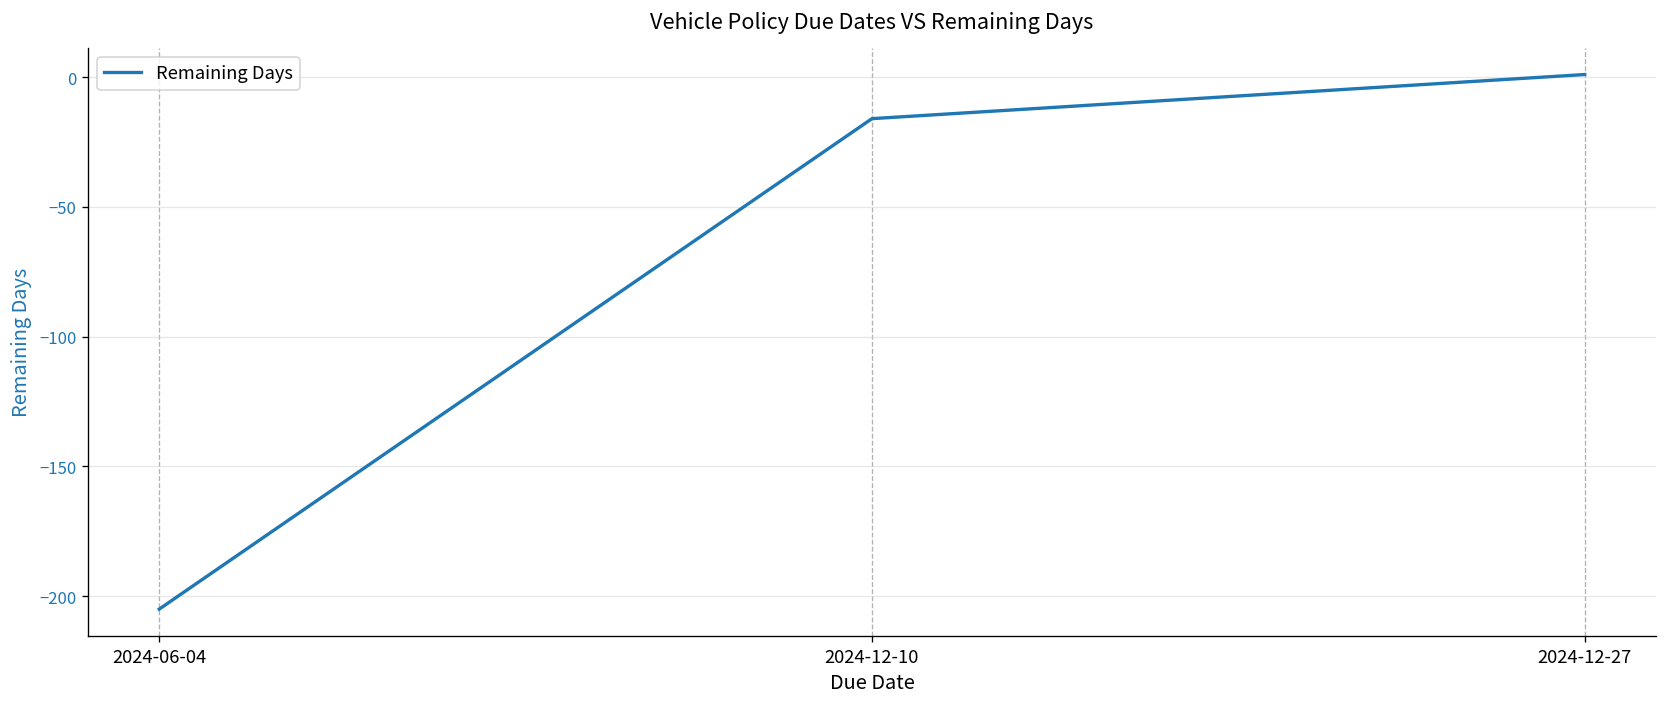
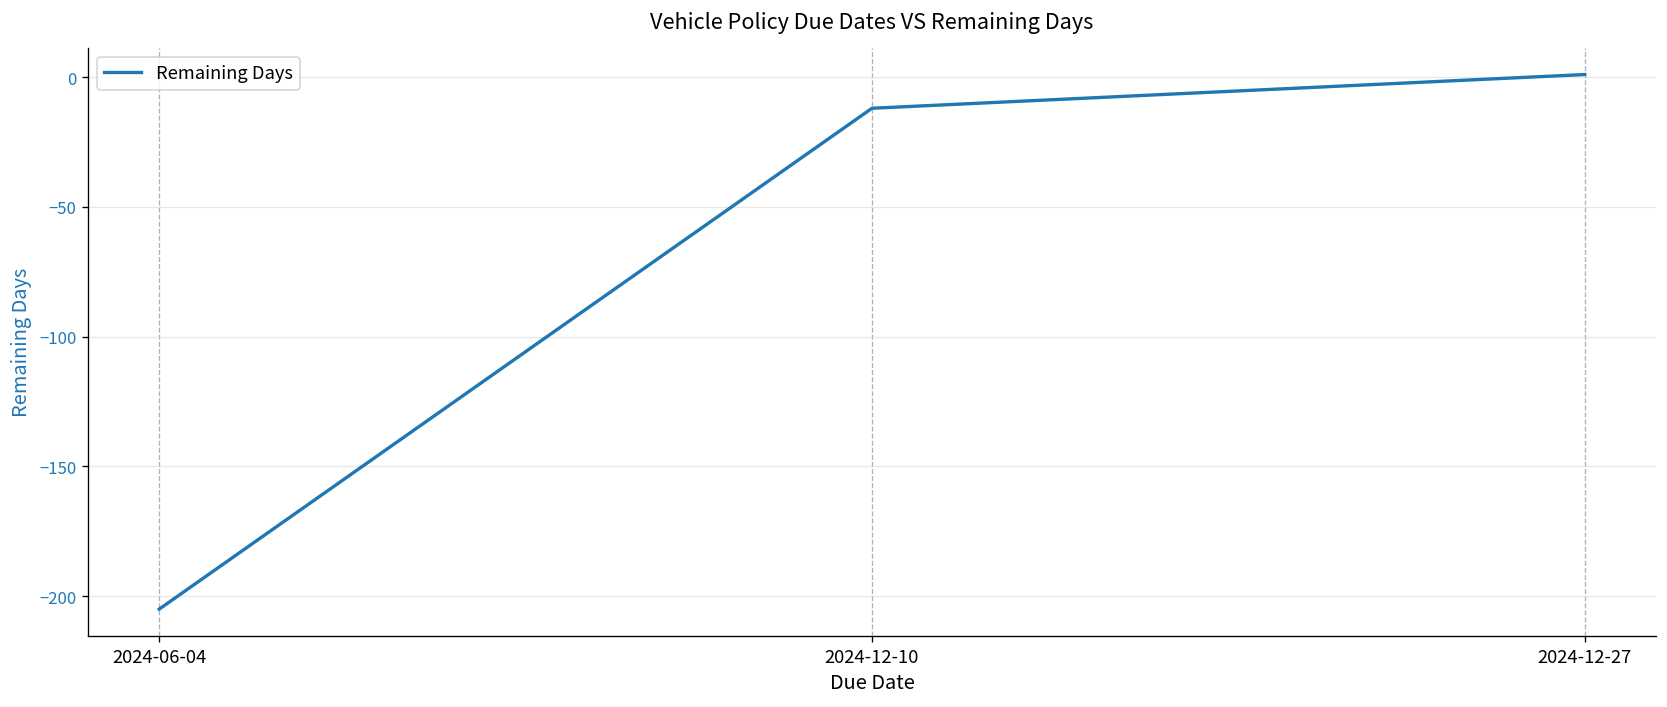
  {
    "2024-06-04": -205,
-   "2024-12-10": -16,
+   "2024-12-10": -12,
    "2024-12-27": 1
  }
